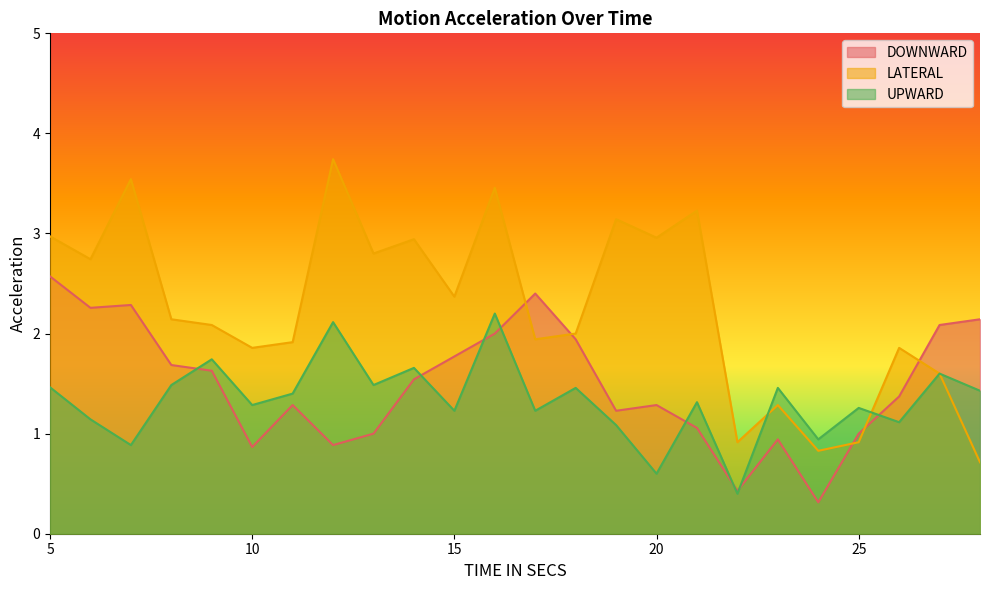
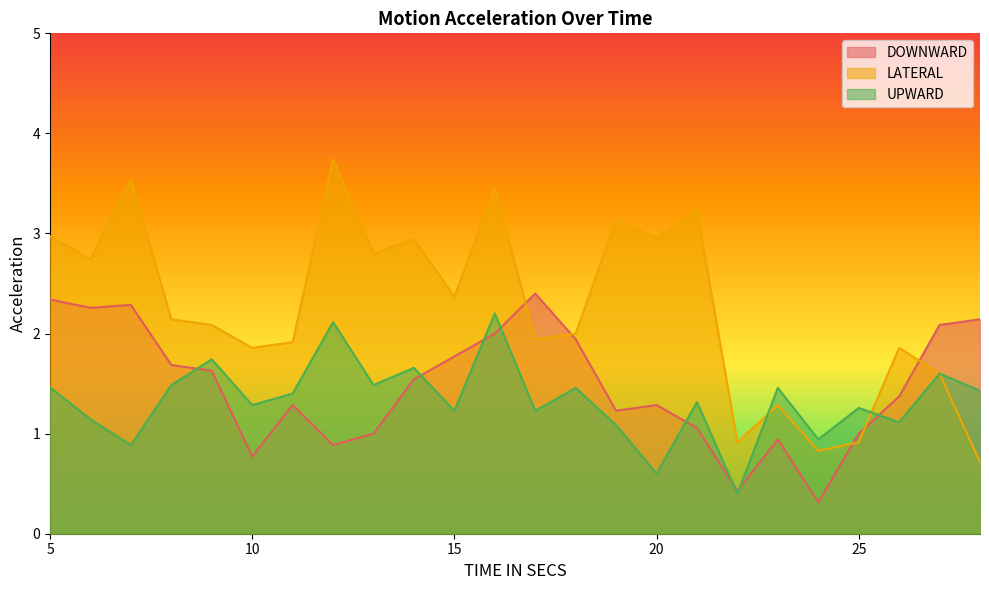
  {
    "DOWNWARD": {
-     "5": 2.57,
-     "10": 0.87,
+     "5": 2.34,
+     "10": 0.77,
      "15": 1.77,
      "20": 1.29,
      "25": 1.00
    },
    "LATERAL": {
      "5": 2.97,
      "10": 1.86,
      "15": 2.37,
      "20": 2.96,
      "25": 0.91
    },
    "UPWARD": {
      "5": 1.46,
      "10": 1.29,
      "15": 1.23,
      "20": 0.60,
      "25": 1.26
    }
  }
